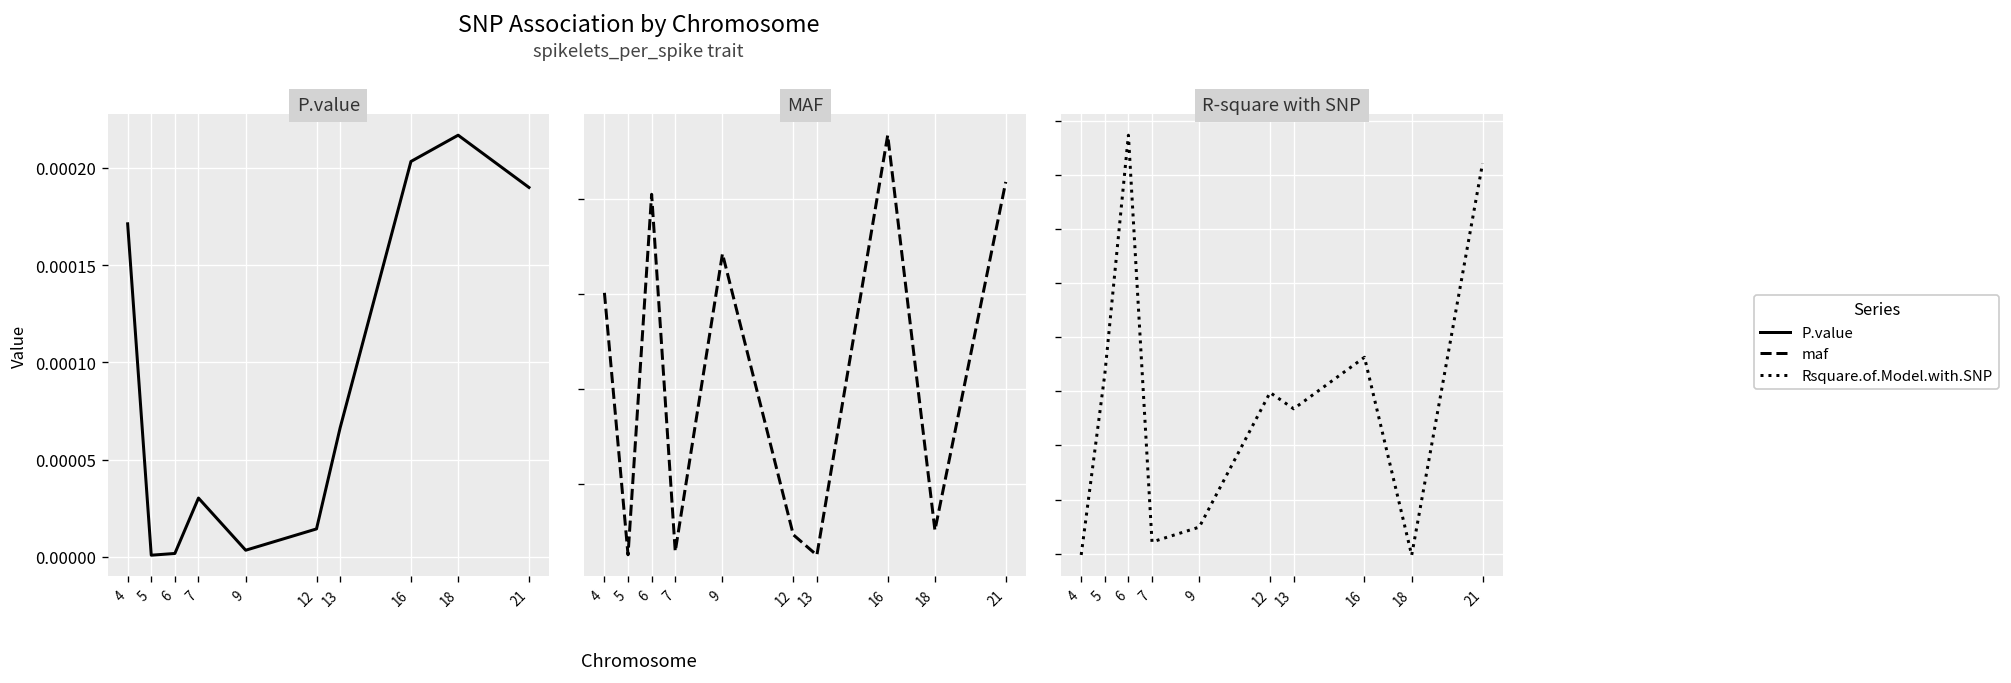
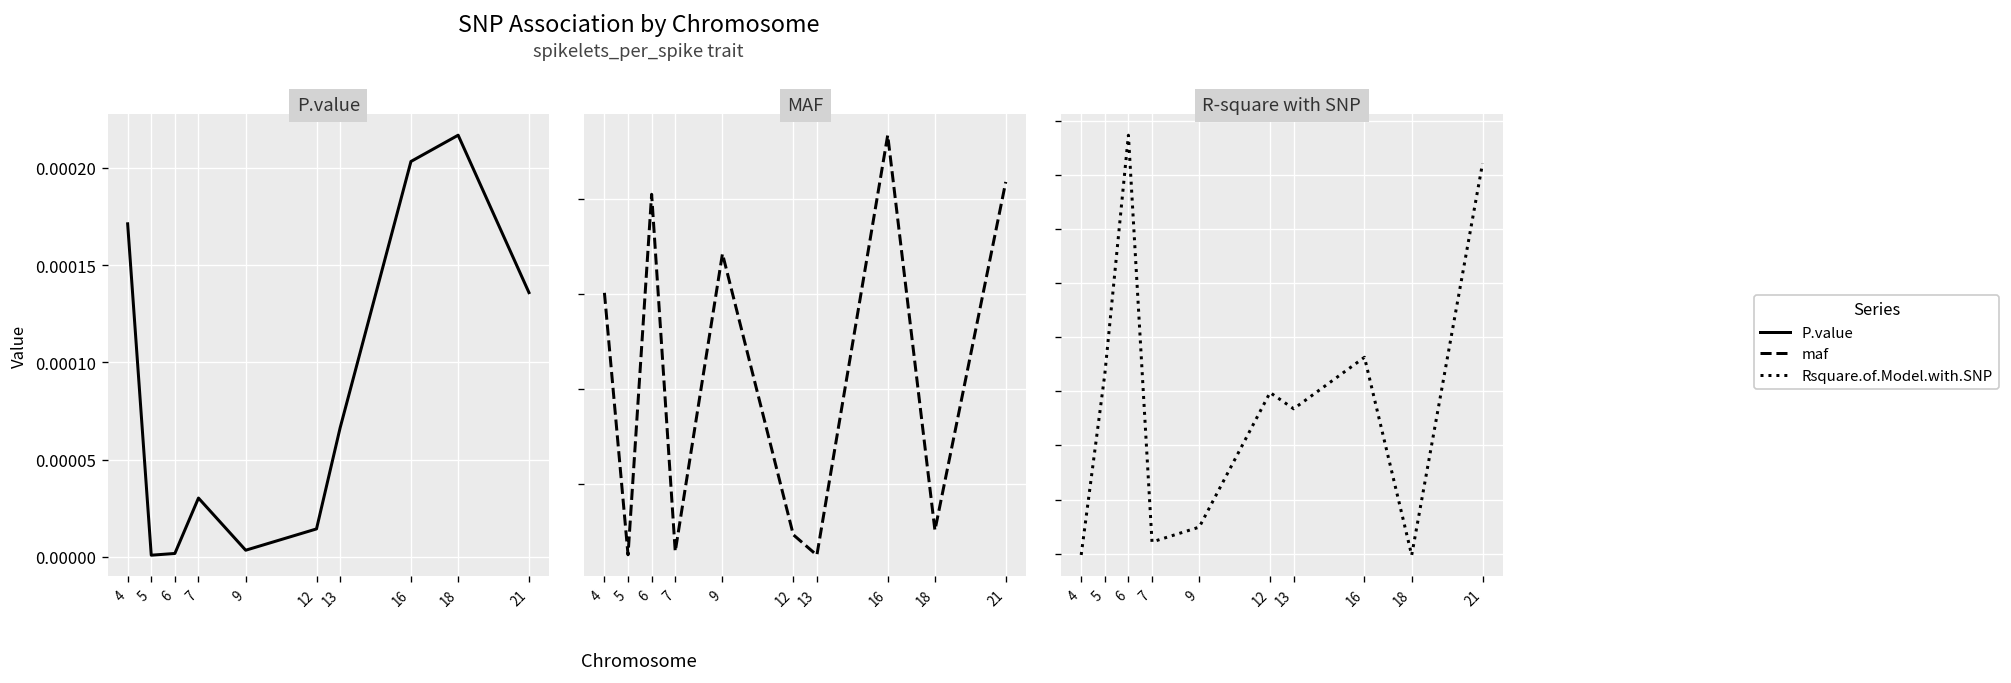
  {
    "P.value": {
      "4": 0.000171,
      "5": 0.000001,
      "6": 0.000002,
      "7": 0.000030,
      "9": 0.000003,
      "12": 0.000014,
      "13": 0.000066,
      "16": 0.000203,
      "18": 0.000217,
-     "21": 0.000190
+     "21": 0.000136
    }
  }
